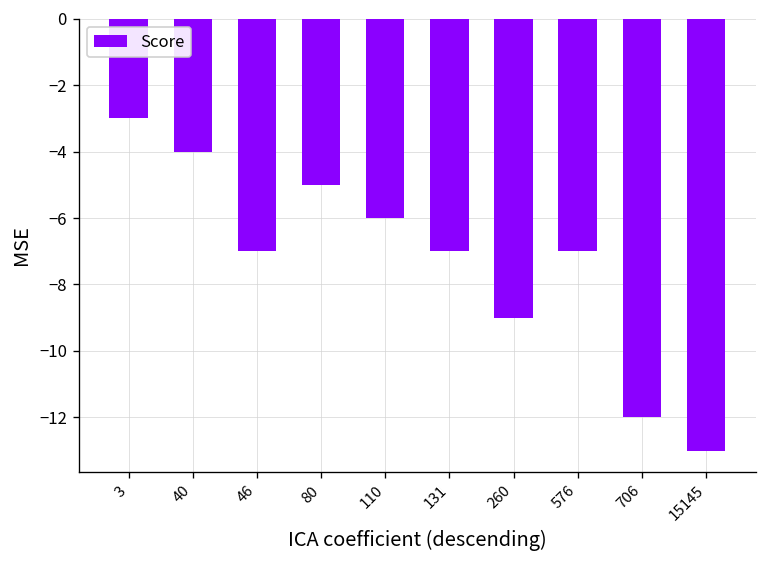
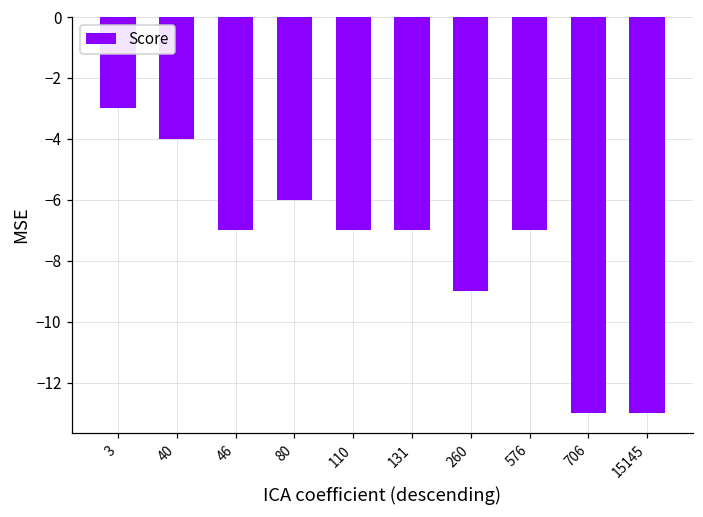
  {
    "3": -3,
    "40": -4,
    "46": -7,
-   "80": -5,
-   "110": -6,
+   "80": -6,
+   "110": -7,
    "131": -7,
    "260": -9,
    "576": -7,
-   "706": -12,
+   "706": -13,
    "15145": -13
  }
